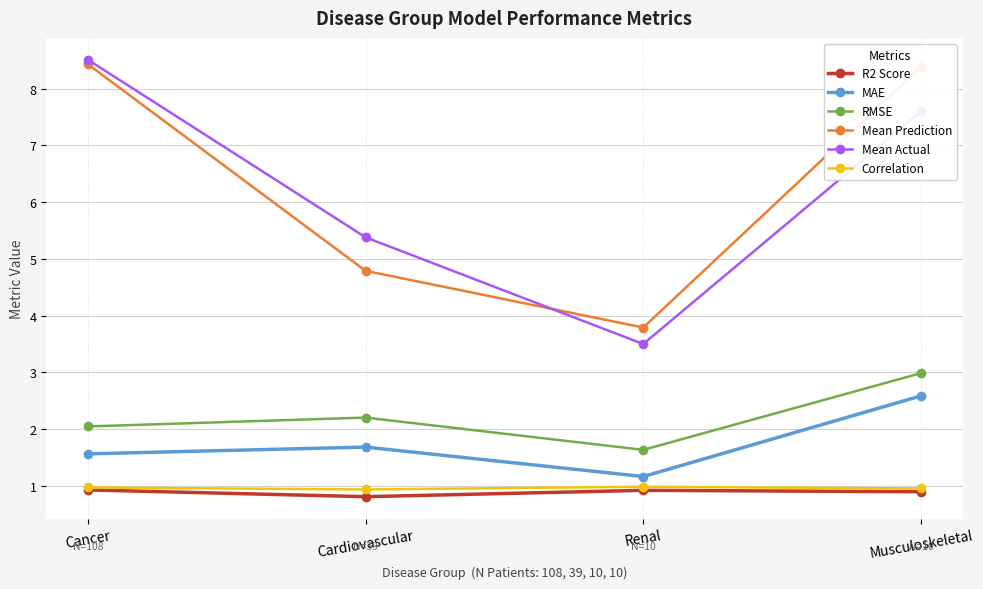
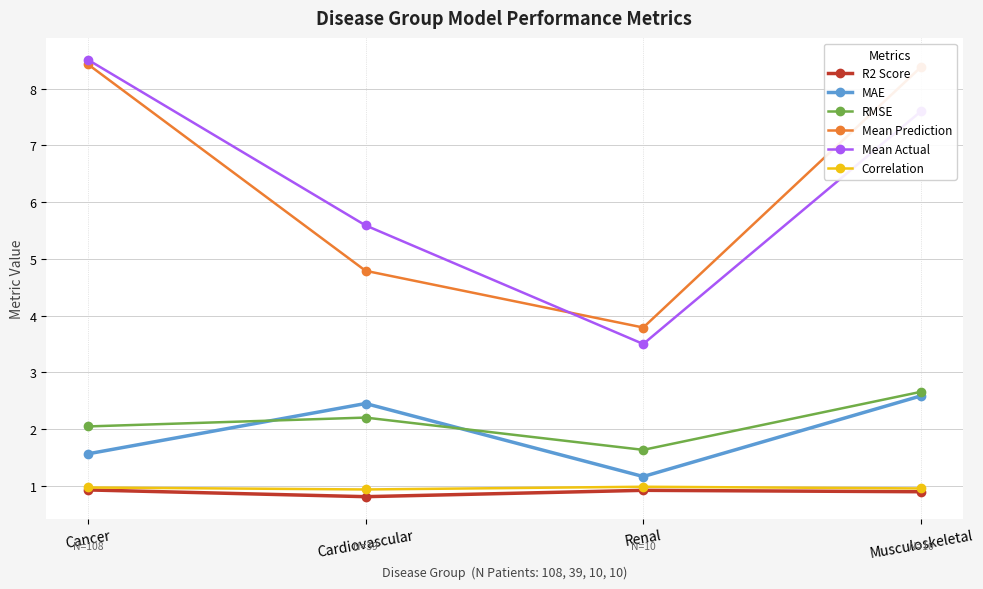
  {
    "R2 Score": {
      "Cardiovascular": 0.8,
      "Renal": 0.9,
      "Musculoskeletal": 0.9
    },
    "MAE": {
      "Cancer": 1.6,
-     "Cardiovascular": 1.7,
+     "Cardiovascular": 2.5,
      "Renal": 1.2,
      "Musculoskeletal": 2.6
    },
    "RMSE": {
      "Cancer": 2.0,
      "Cardiovascular": 2.2,
      "Renal": 1.6,
-     "Musculoskeletal": 3.0
+     "Musculoskeletal": 2.7
    },
    "Mean Prediction": {
      "Cancer": 8.4,
      "Cardiovascular": 4.8,
      "Renal": 3.8
    },
    "Mean Actual": {
      "Cancer": 8.5,
-     "Cardiovascular": 5.4,
+     "Cardiovascular": 5.6,
      "Renal": 3.5
    },
    "Correlation": {
      "Cardiovascular": 0.9,
      "Renal": 1.0,
      "Musculoskeletal": 1.0
    }
  }
